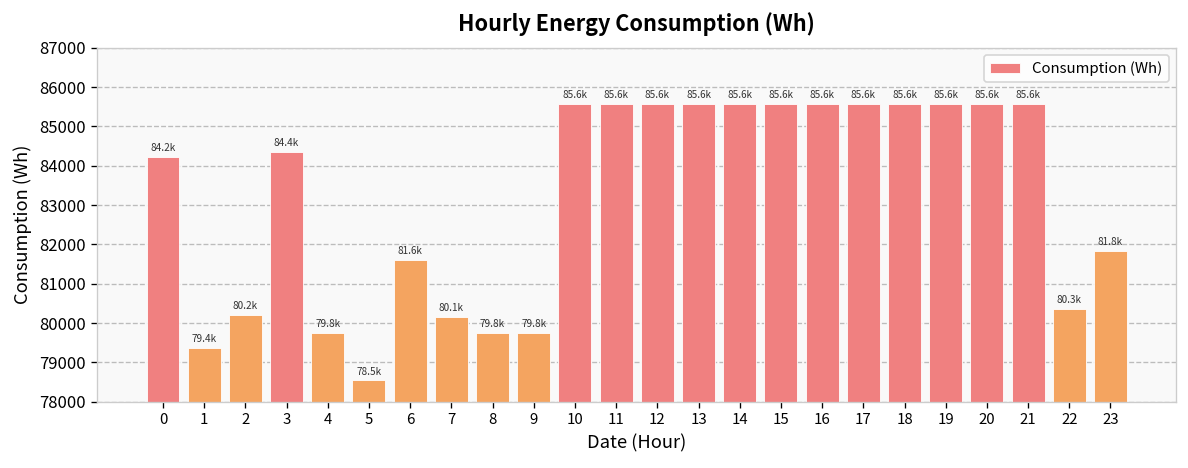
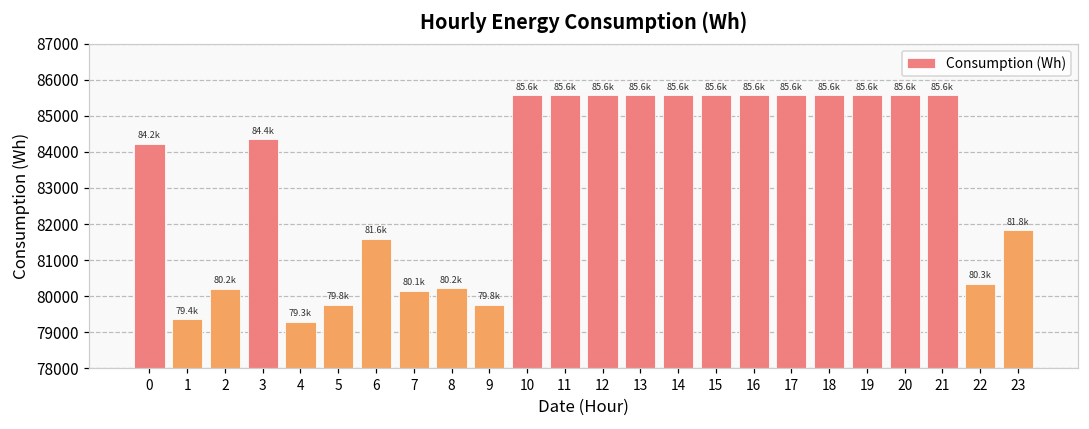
  {
    "0": "84.2k",
    "1": "79.4k",
    "2": "80.2k",
    "3": "84.4k",
-   "4": "79.8k",
-   "5": "78.5k",
+   "4": "79.3k",
+   "5": "79.8k",
    "6": "81.6k",
    "7": "80.1k",
-   "8": "79.8k",
+   "8": "80.2k",
    "9": "79.8k",
    "10": "85.6k",
    "11": "85.6k",
    "12": "85.6k",
    "13": "85.6k",
    "14": "85.6k",
    "15": "85.6k",
    "16": "85.6k",
    "17": "85.6k",
    "18": "85.6k",
    "19": "85.6k",
    "20": "85.6k",
    "21": "85.6k",
    "22": "80.3k",
    "23": "81.8k"
  }
